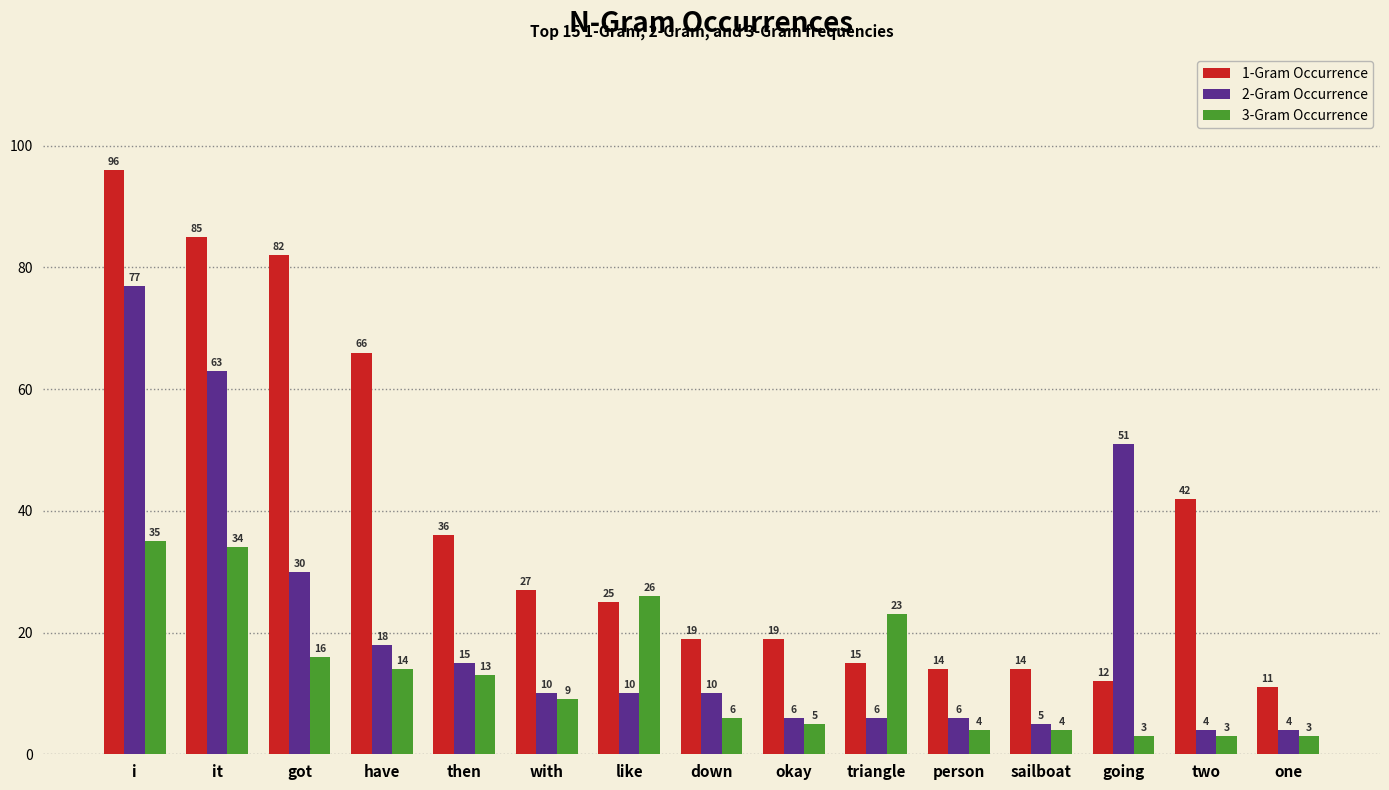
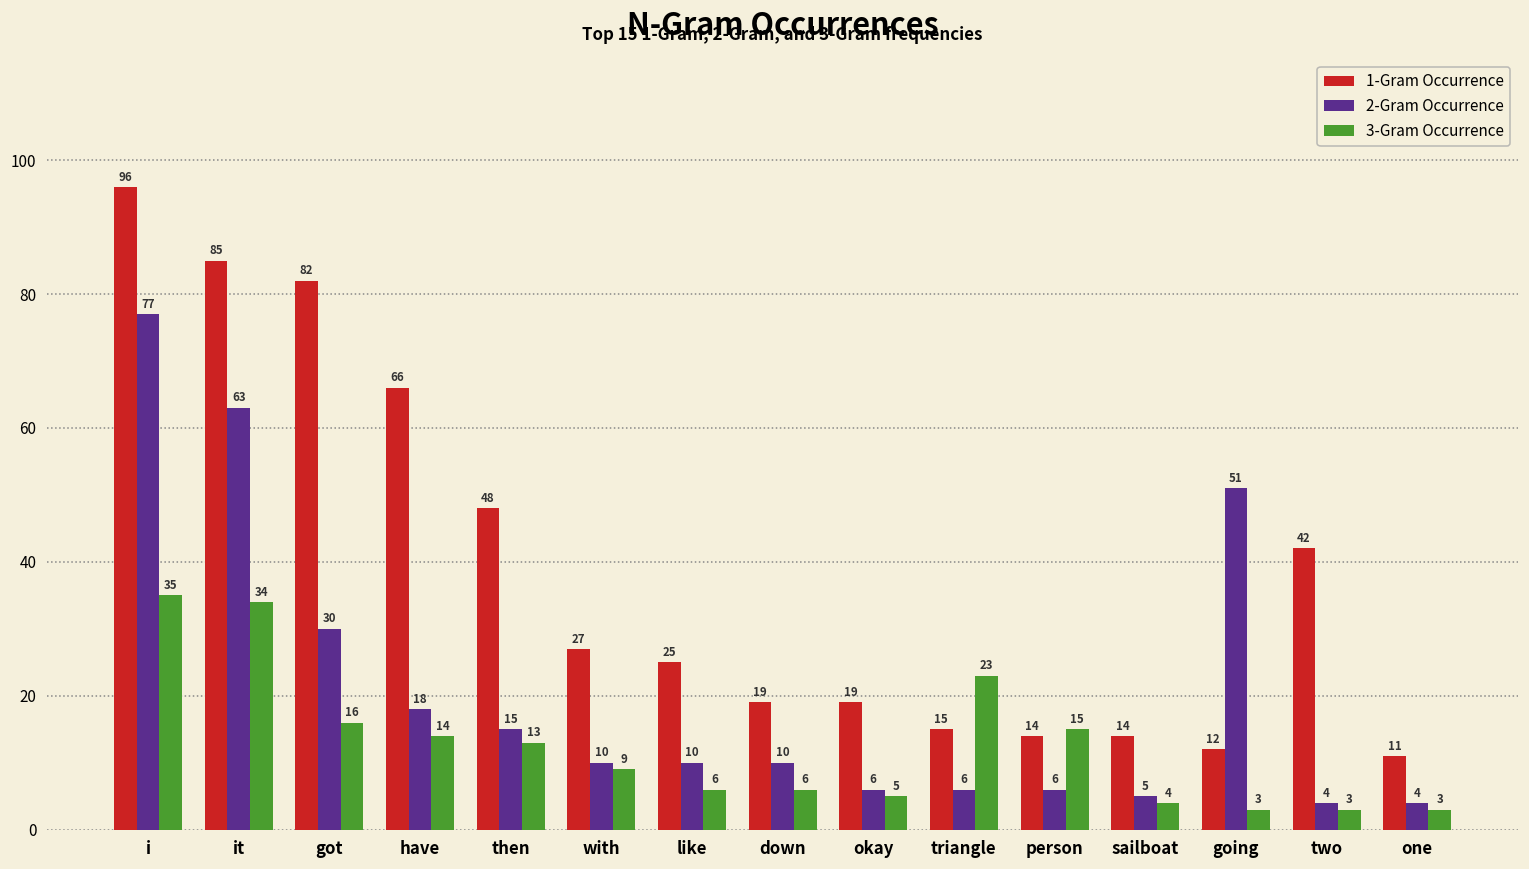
  {
    "1-Gram Occurrence": {
      "i": 96,
      "it": 85,
      "got": 82,
      "have": 66,
-     "then": 36,
+     "then": 48,
      "with": 27,
      "like": 25,
      "down": 19,
      "okay": 19,
      "triangle": 15,
      "person": 14,
      "sailboat": 14,
      "going": 12,
      "two": 42,
      "one": 11
    },
    "2-Gram Occurrence": {
      "i": 77,
      "it": 63,
      "got": 30,
      "have": 18,
      "then": 15,
      "with": 10,
      "like": 10,
      "down": 10,
      "okay": 6,
      "triangle": 6,
      "person": 6,
      "sailboat": 5,
      "going": 51,
      "two": 4,
      "one": 4
    },
    "3-Gram Occurrence": {
      "i": 35,
      "it": 34,
      "got": 16,
      "have": 14,
      "then": 13,
      "with": 9,
-     "like": 26,
+     "like": 6,
      "down": 6,
      "okay": 5,
      "triangle": 23,
-     "person": 4,
+     "person": 15,
      "sailboat": 4,
      "going": 3,
      "two": 3,
      "one": 3
    }
  }
